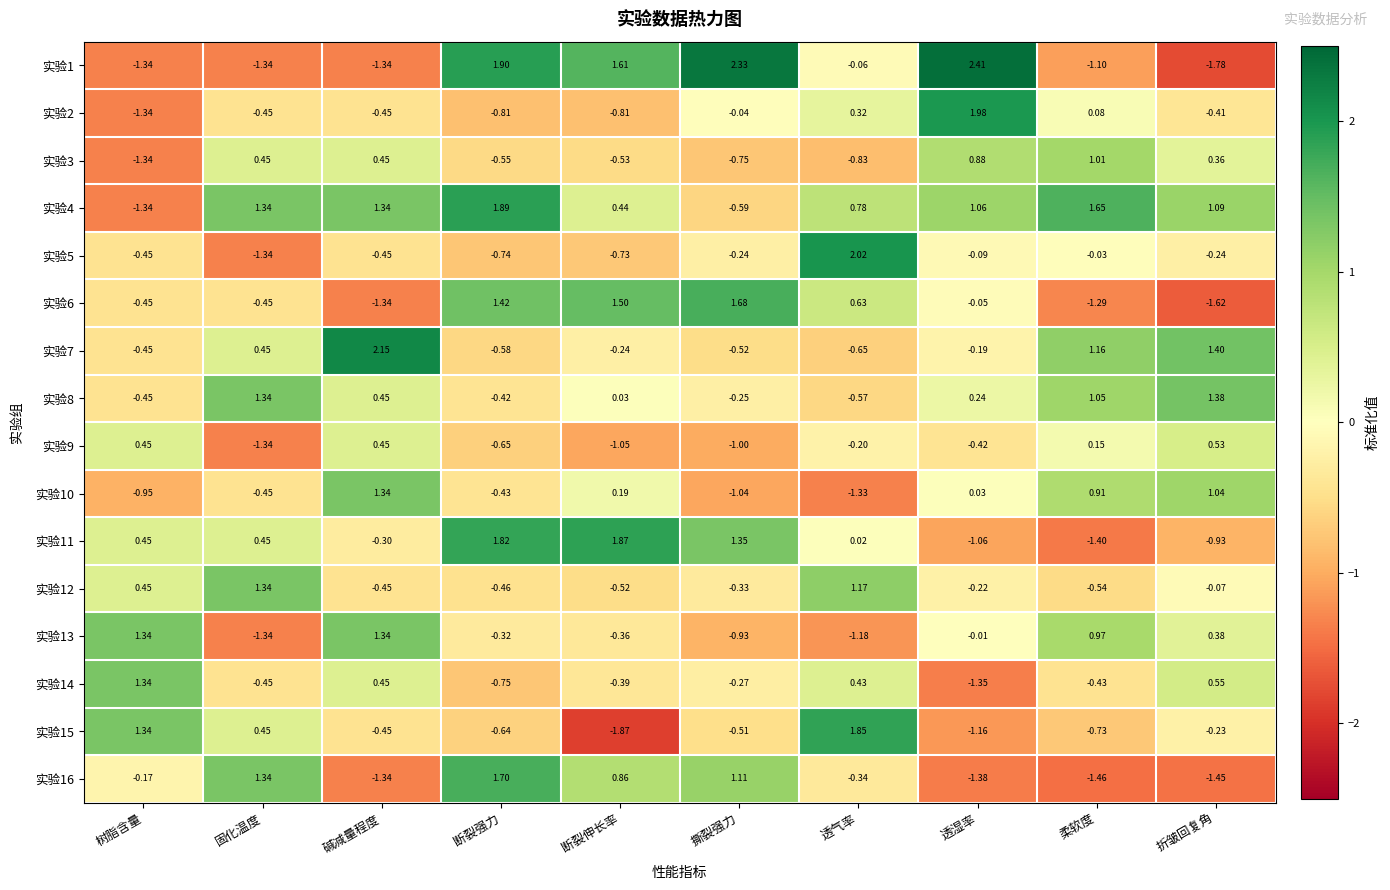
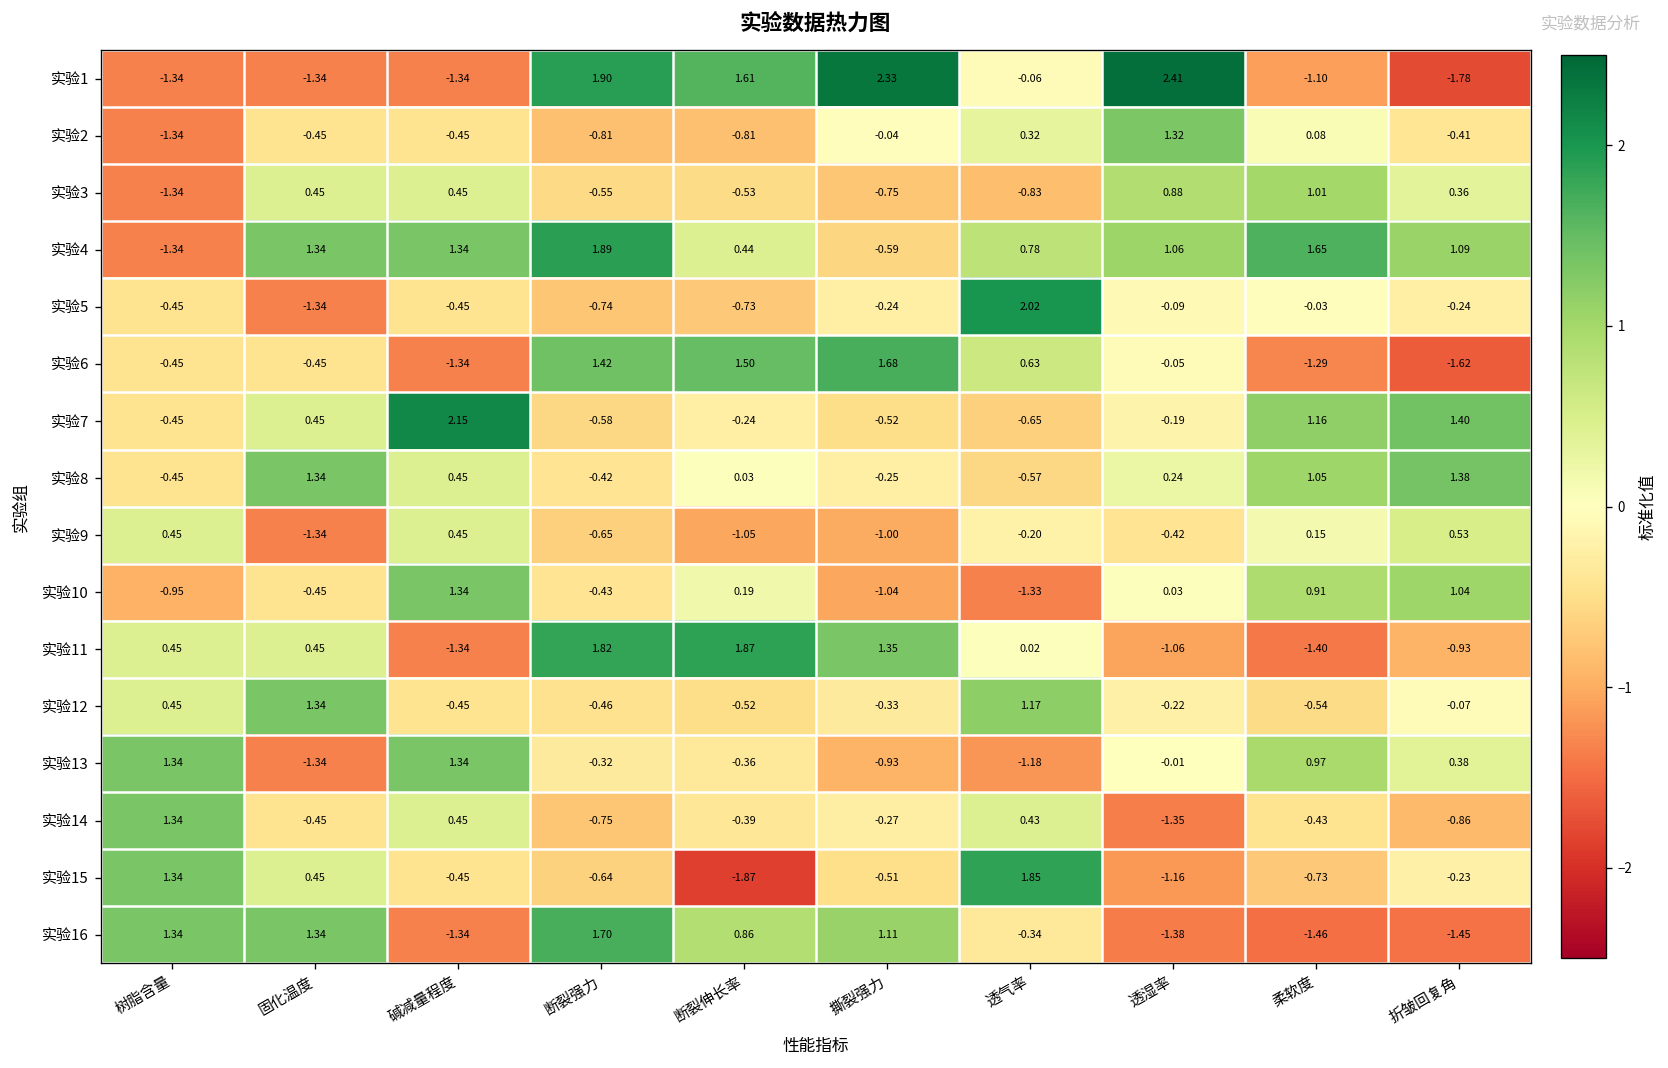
  {
    "实验1": {
      "树脂含量": -1.34,
      "固化温度": -1.34,
      "碱减量程度": -1.34,
      "断裂强力": 1.90,
      "断裂伸长率": 1.61,
      "撕裂强力": 2.33,
      "透气率": -0.06,
      "透湿率": 2.41,
      "柔软度": -1.10,
      "折皱回复角": -1.78
    },
    "实验2": {
      "树脂含量": -1.34,
      "固化温度": -0.45,
      "碱减量程度": -0.45,
      "断裂强力": -0.81,
      "断裂伸长率": -0.81,
      "撕裂强力": -0.04,
      "透气率": 0.32,
-     "透湿率": 1.98,
+     "透湿率": 1.32,
      "柔软度": 0.08,
      "折皱回复角": -0.41
    },
    "实验3": {
      "树脂含量": -1.34,
      "固化温度": 0.45,
      "碱减量程度": 0.45,
      "断裂强力": -0.55,
      "断裂伸长率": -0.53,
      "撕裂强力": -0.75,
      "透气率": -0.83,
      "透湿率": 0.88,
      "柔软度": 1.01,
      "折皱回复角": 0.36
    },
    "实验4": {
      "树脂含量": -1.34,
      "固化温度": 1.34,
      "碱减量程度": 1.34,
      "断裂强力": 1.89,
      "断裂伸长率": 0.44,
      "撕裂强力": -0.59,
      "透气率": 0.78,
      "透湿率": 1.06,
      "柔软度": 1.65,
      "折皱回复角": 1.09
    },
    "实验5": {
      "树脂含量": -0.45,
      "固化温度": -1.34,
      "碱减量程度": -0.45,
      "断裂强力": -0.74,
      "断裂伸长率": -0.73,
      "撕裂强力": -0.24,
      "透气率": 2.02,
      "透湿率": -0.09,
      "柔软度": -0.03,
      "折皱回复角": -0.24
    },
    "实验6": {
      "树脂含量": -0.45,
      "固化温度": -0.45,
      "碱减量程度": -1.34,
      "断裂强力": 1.42,
      "断裂伸长率": 1.50,
      "撕裂强力": 1.68,
      "透气率": 0.63,
      "透湿率": -0.05,
      "柔软度": -1.29,
      "折皱回复角": -1.62
    },
    "实验7": {
      "树脂含量": -0.45,
      "固化温度": 0.45,
      "碱减量程度": 2.15,
      "断裂强力": -0.58,
      "断裂伸长率": -0.24,
      "撕裂强力": -0.52,
      "透气率": -0.65,
      "透湿率": -0.19,
      "柔软度": 1.16,
      "折皱回复角": 1.40
    },
    "实验8": {
      "树脂含量": -0.45,
      "固化温度": 1.34,
      "碱减量程度": 0.45,
      "断裂强力": -0.42,
      "断裂伸长率": 0.03,
      "撕裂强力": -0.25,
      "透气率": -0.57,
      "透湿率": 0.24,
      "柔软度": 1.05,
      "折皱回复角": 1.38
    },
    "实验9": {
      "树脂含量": 0.45,
      "固化温度": -1.34,
      "碱减量程度": 0.45,
      "断裂强力": -0.65,
      "断裂伸长率": -1.05,
      "撕裂强力": -1.00,
      "透气率": -0.20,
      "透湿率": -0.42,
      "柔软度": 0.15,
      "折皱回复角": 0.53
    },
    "实验10": {
      "树脂含量": -0.95,
      "固化温度": -0.45,
      "碱减量程度": 1.34,
      "断裂强力": -0.43,
      "断裂伸长率": 0.19,
      "撕裂强力": -1.04,
      "透气率": -1.33,
      "透湿率": 0.03,
      "柔软度": 0.91,
      "折皱回复角": 1.04
    },
    "实验11": {
      "树脂含量": 0.45,
      "固化温度": 0.45,
-     "碱减量程度": -0.30,
+     "碱减量程度": -1.34,
      "断裂强力": 1.82,
      "断裂伸长率": 1.87,
      "撕裂强力": 1.35,
      "透气率": 0.02,
      "透湿率": -1.06,
      "柔软度": -1.40,
      "折皱回复角": -0.93
    },
    "实验12": {
      "树脂含量": 0.45,
      "固化温度": 1.34,
      "碱减量程度": -0.45,
      "断裂强力": -0.46,
      "断裂伸长率": -0.52,
      "撕裂强力": -0.33,
      "透气率": 1.17,
      "透湿率": -0.22,
      "柔软度": -0.54,
      "折皱回复角": -0.07
    },
    "实验13": {
      "树脂含量": 1.34,
      "固化温度": -1.34,
      "碱减量程度": 1.34,
      "断裂强力": -0.32,
      "断裂伸长率": -0.36,
      "撕裂强力": -0.93,
      "透气率": -1.18,
      "透湿率": -0.01,
      "柔软度": 0.97,
      "折皱回复角": 0.38
    },
    "实验14": {
      "树脂含量": 1.34,
      "固化温度": -0.45,
      "碱减量程度": 0.45,
      "断裂强力": -0.75,
      "断裂伸长率": -0.39,
      "撕裂强力": -0.27,
      "透气率": 0.43,
      "透湿率": -1.35,
      "柔软度": -0.43,
-     "折皱回复角": 0.55
+     "折皱回复角": -0.86
    },
    "实验15": {
      "树脂含量": 1.34,
      "固化温度": 0.45,
      "碱减量程度": -0.45,
      "断裂强力": -0.64,
      "断裂伸长率": -1.87,
      "撕裂强力": -0.51,
      "透气率": 1.85,
      "透湿率": -1.16,
      "柔软度": -0.73,
      "折皱回复角": -0.23
    },
    "实验16": {
-     "树脂含量": -0.17,
+     "树脂含量": 1.34,
      "固化温度": 1.34,
      "碱减量程度": -1.34,
      "断裂强力": 1.70,
      "断裂伸长率": 0.86,
      "撕裂强力": 1.11,
      "透气率": -0.34,
      "透湿率": -1.38,
      "柔软度": -1.46,
      "折皱回复角": -1.45
    }
  }
